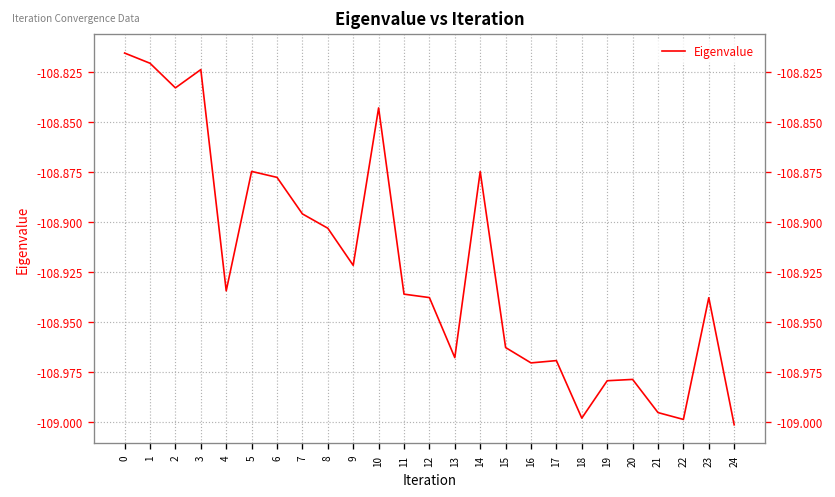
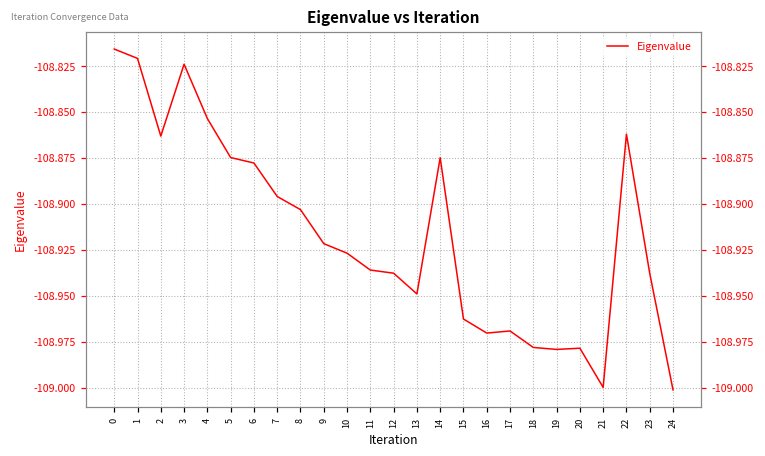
  {
    "0": -108.816,
    "1": -108.821,
-   "2": -108.833,
+   "2": -108.863,
    "3": -108.824,
-   "4": -108.934,
+   "4": -108.853,
    "5": -108.875,
    "6": -108.878,
    "7": -108.896,
    "8": -108.903,
    "9": -108.922,
-   "10": -108.843,
+   "10": -108.927,
    "11": -108.936,
    "12": -108.938,
-   "13": -108.968,
+   "13": -108.949,
    "14": -108.875,
    "15": -108.963,
    "16": -108.970,
    "17": -108.969,
-   "18": -108.998,
+   "18": -108.978,
    "19": -108.979,
    "20": -108.979,
-   "21": -108.995,
-   "22": -108.999,
+   "21": -109.000,
+   "22": -108.862,
    "23": -108.938,
    "24": -109.001
  }
